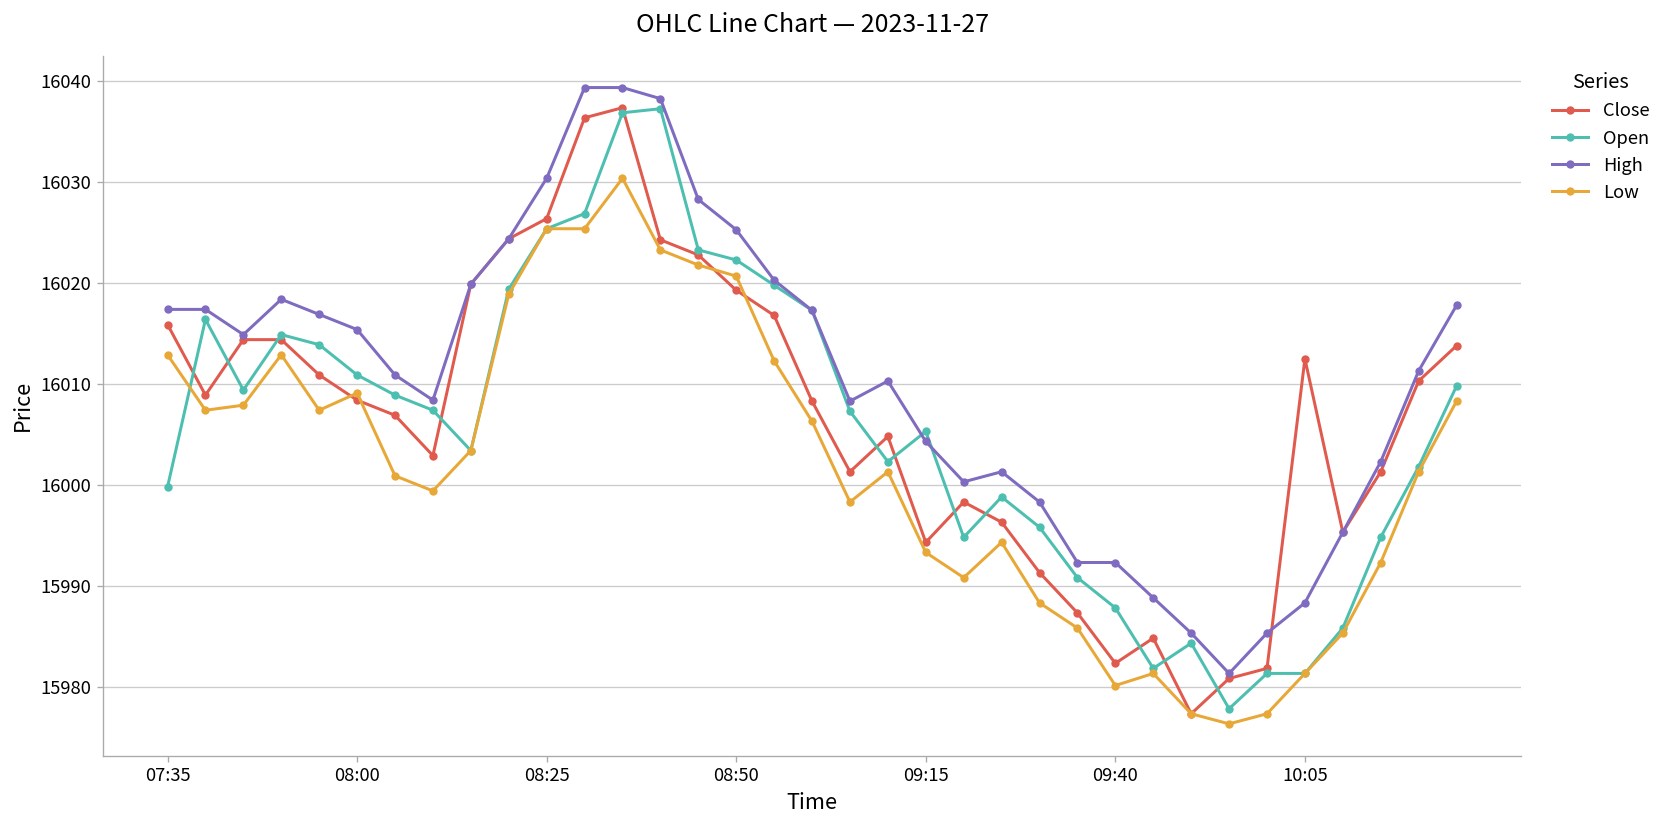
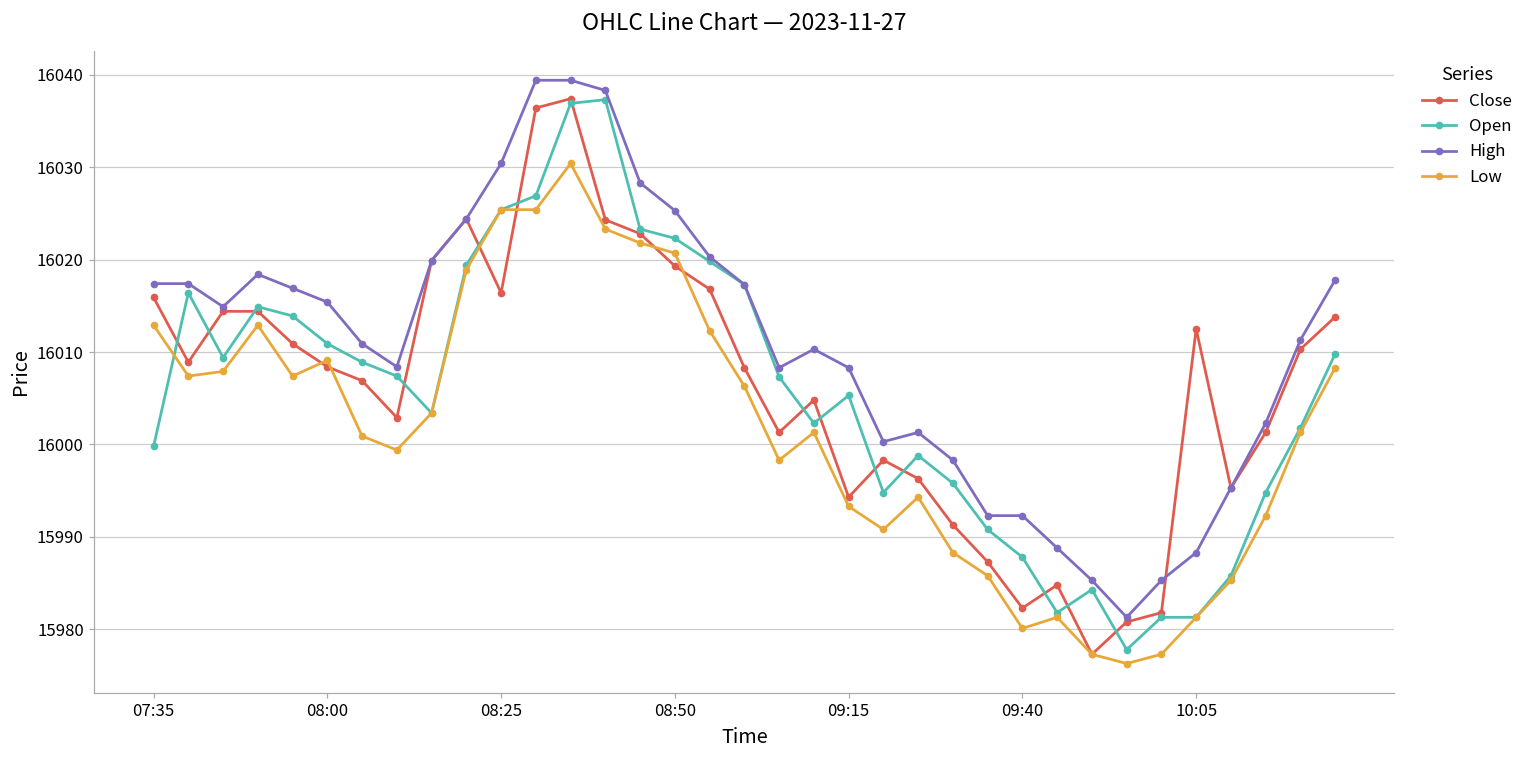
  {
    "Close": {
      "07:35": 16016,
      "08:00": 16008,
-     "08:25": 16026,
+     "08:25": 16016,
      "08:50": 16019,
      "09:15": 15994,
      "09:40": 15982,
      "10:05": 16013
    },
    "Open": {
      "07:35": 16000,
      "08:00": 16011,
      "08:50": 16022,
      "09:15": 16005,
      "09:40": 15988
    },
    "High": {
      "07:35": 16017,
      "08:00": 16015,
      "08:25": 16030,
      "08:50": 16025,
-     "09:15": 16004,
+     "09:15": 16008,
      "09:40": 15992,
      "10:05": 15988
    },
    "Low": {
      "07:35": 16013,
      "08:00": 16009,
      "08:50": 16021,
      "09:15": 15993,
      "09:40": 15980
    }
  }
